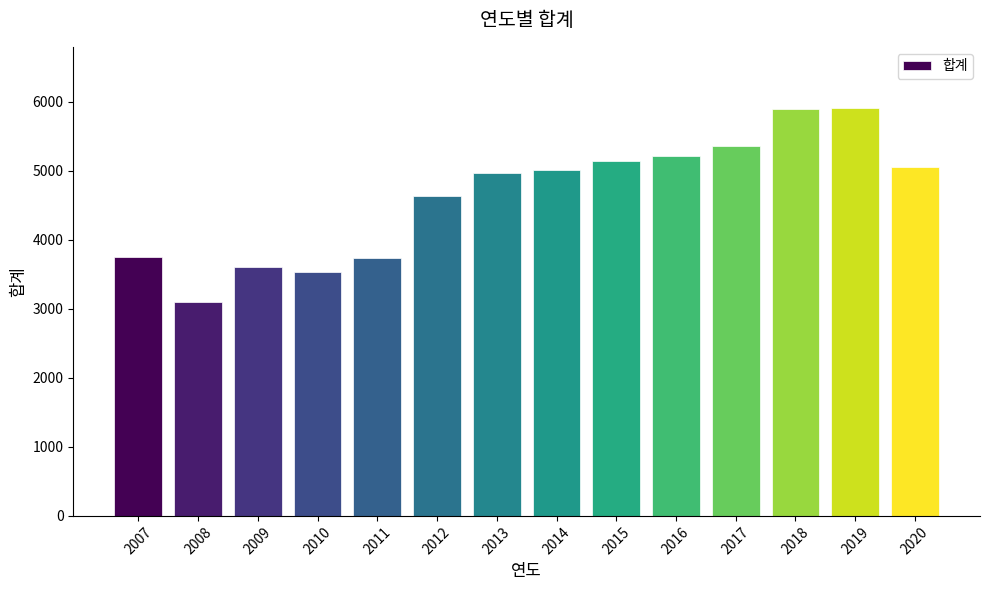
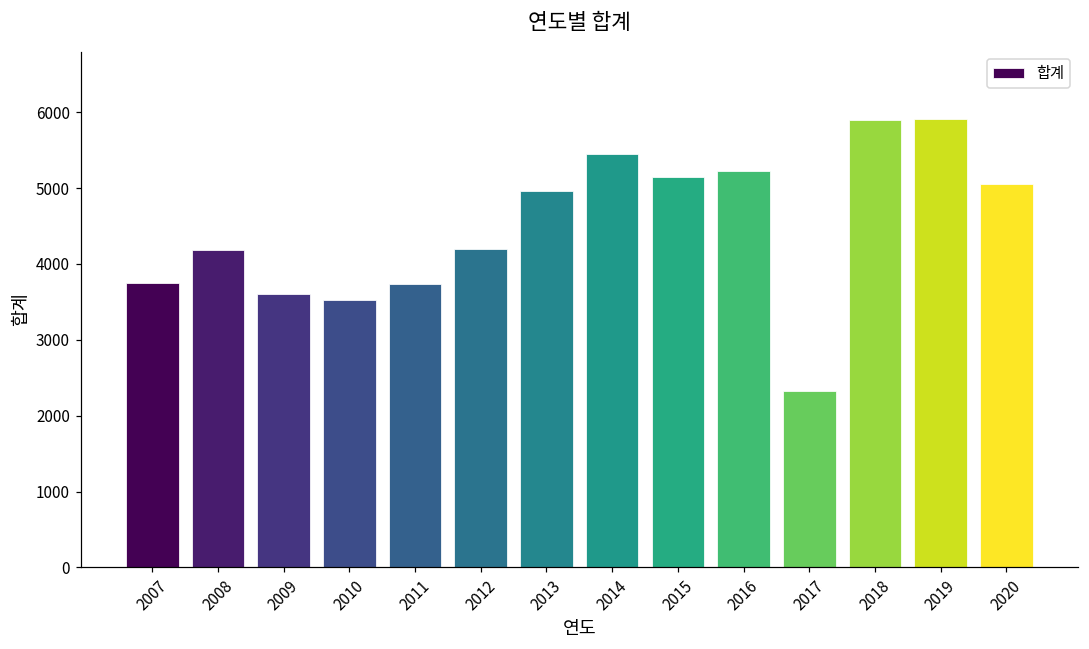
  {
    "2007": 3800,
-   "2008": 3100,
+   "2008": 4200,
    "2009": 3600,
    "2010": 3500,
    "2011": 3700,
-   "2012": 4600,
+   "2012": 4200,
    "2013": 5000,
-   "2014": 5000,
+   "2014": 5500,
    "2015": 5200,
    "2016": 5200,
-   "2017": 5400,
+   "2017": 2300,
    "2018": 5900,
    "2019": 5900,
    "2020": 5100
  }
